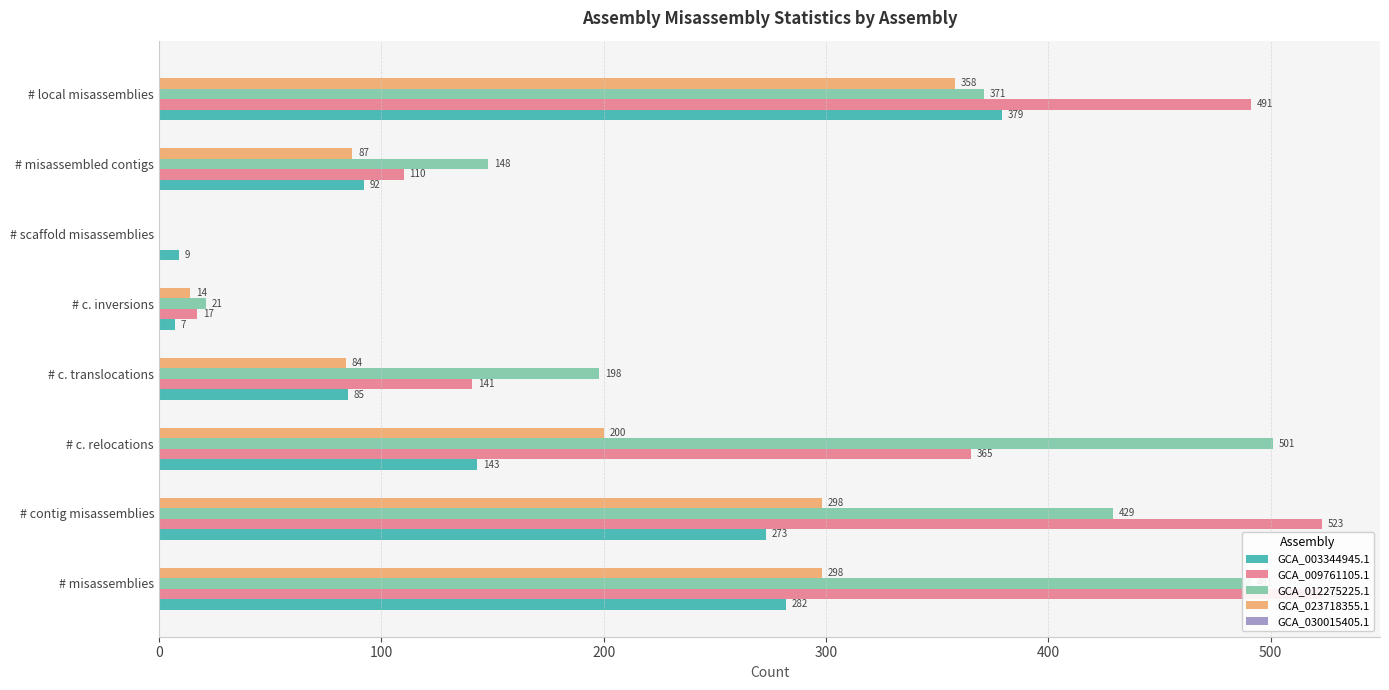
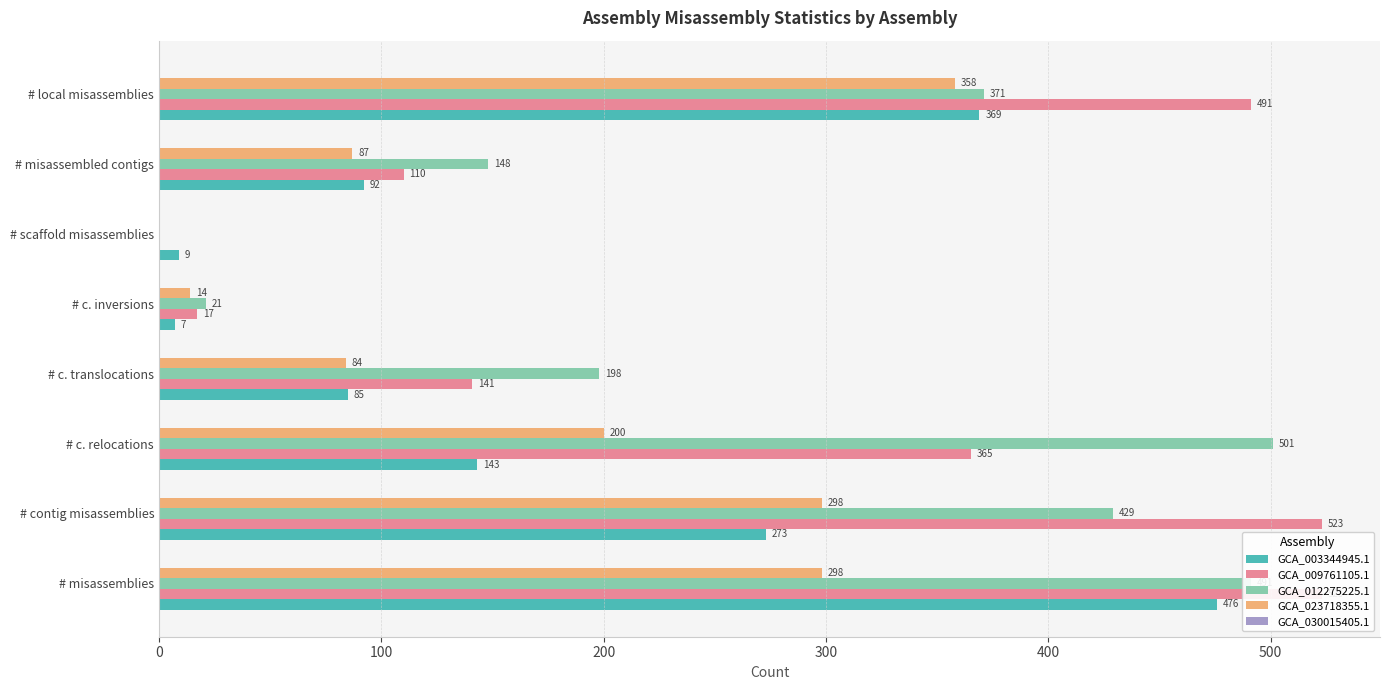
  {
    "GCA_003344945.1": {
-     "# local misassemblies": 379,
+     "# local misassemblies": 369,
      "# misassembled contigs": 92,
      "# scaffold misassemblies": 9,
      "# c. inversions": 7,
      "# c. translocations": 85,
      "# c. relocations": 143,
      "# contig misassemblies": 273,
-     "# misassemblies": 282
+     "# misassemblies": 476
    },
    "GCA_012275225.1": {
      "# local misassemblies": 371,
      "# misassembled contigs": 148,
      "# c. inversions": 21,
      "# c. translocations": 198,
      "# c. relocations": 501,
      "# contig misassemblies": 429
    },
    "GCA_030015405.1": {
      "# local misassemblies": 0,
      "# misassembled contigs": 0,
      "# scaffold misassemblies": 0,
      "# c. inversions": 0,
      "# c. translocations": 0,
      "# c. relocations": 0,
      "# contig misassemblies": 0,
      "# misassemblies": 0
    }
  }
